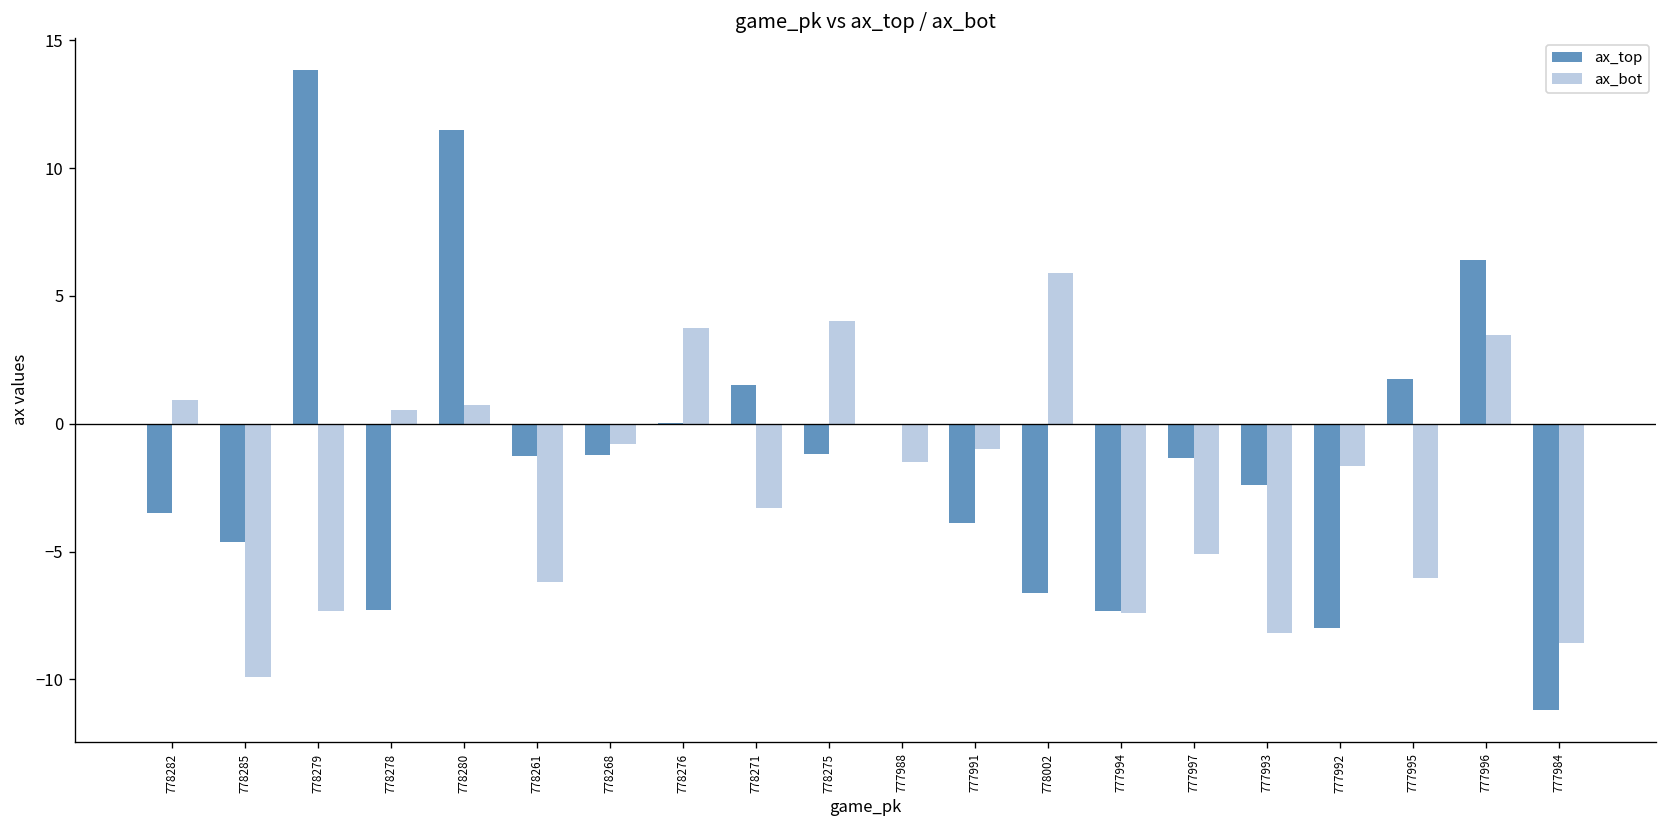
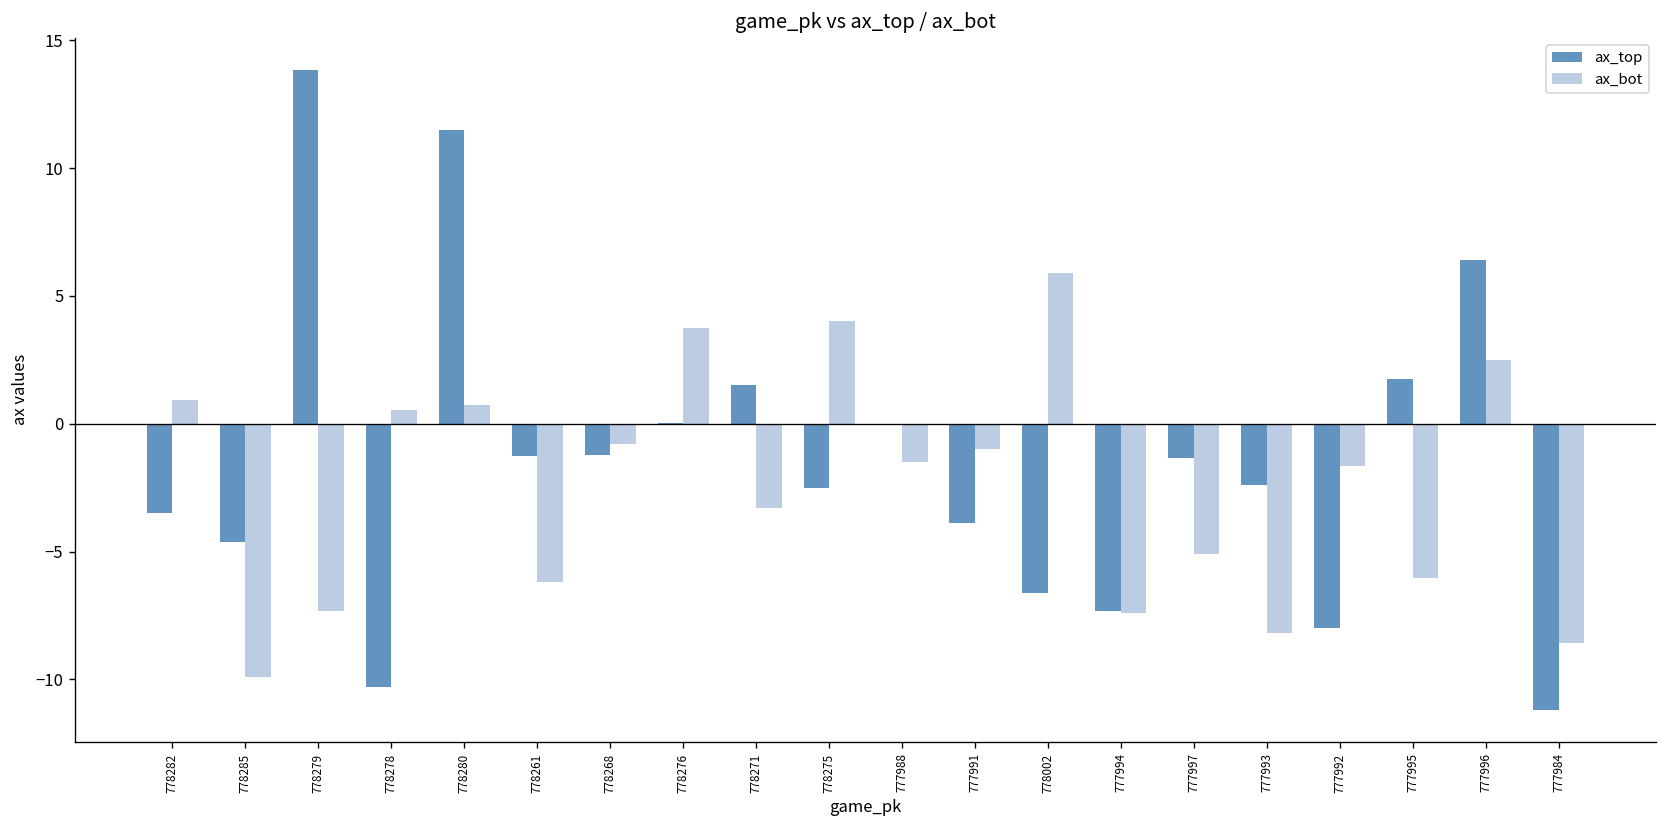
  {
    "ax_top": {
      "778282": -3.5,
      "778285": -4.6,
      "778279": 13.9,
-     "778278": -7.3,
+     "778278": -10.3,
      "778280": 11.5,
      "778261": -1.3,
      "778268": -1.2,
      "778271": 1.5,
-     "778275": -1.2,
+     "778275": -2.5,
      "777991": -3.9,
      "778002": -6.6,
      "777994": -7.3,
      "777997": -1.4,
      "777993": -2.4,
      "777992": -8.0,
      "777995": 1.8,
      "777996": 6.4,
      "777984": -11.2
    },
    "ax_bot": {
      "778282": 0.9,
      "778285": -9.9,
      "778279": -7.3,
      "778278": 0.5,
      "778280": 0.7,
      "778261": -6.2,
      "778268": -0.8,
      "778276": 3.7,
      "778271": -3.3,
      "778275": 4.0,
      "777988": -1.5,
      "777991": -1.0,
      "778002": 5.9,
      "777994": -7.4,
      "777997": -5.1,
      "777993": -8.2,
      "777992": -1.7,
      "777995": -6.0,
-     "777996": 3.5,
+     "777996": 2.5,
      "777984": -8.6
    }
  }
